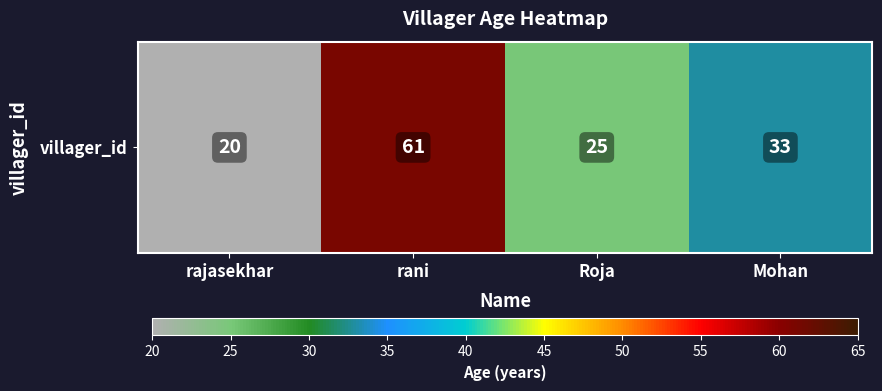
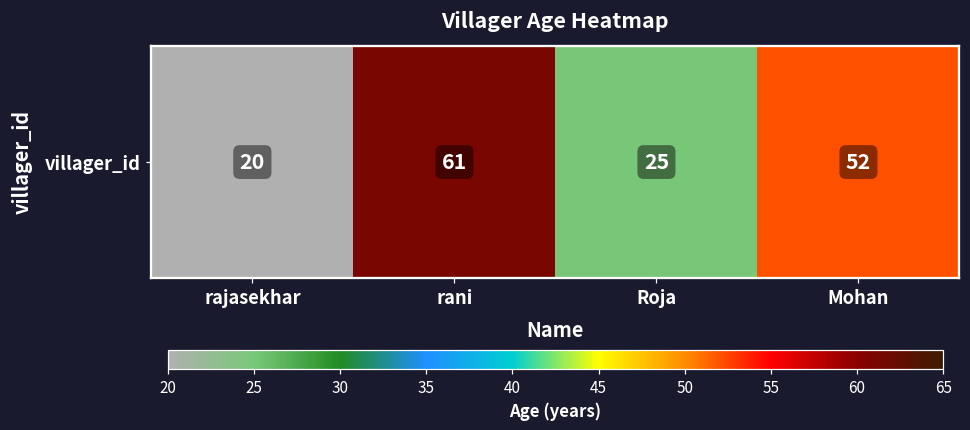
  {
    "villager_id": {
-     "Mohan": 33
+     "Mohan": 52
    }
  }
